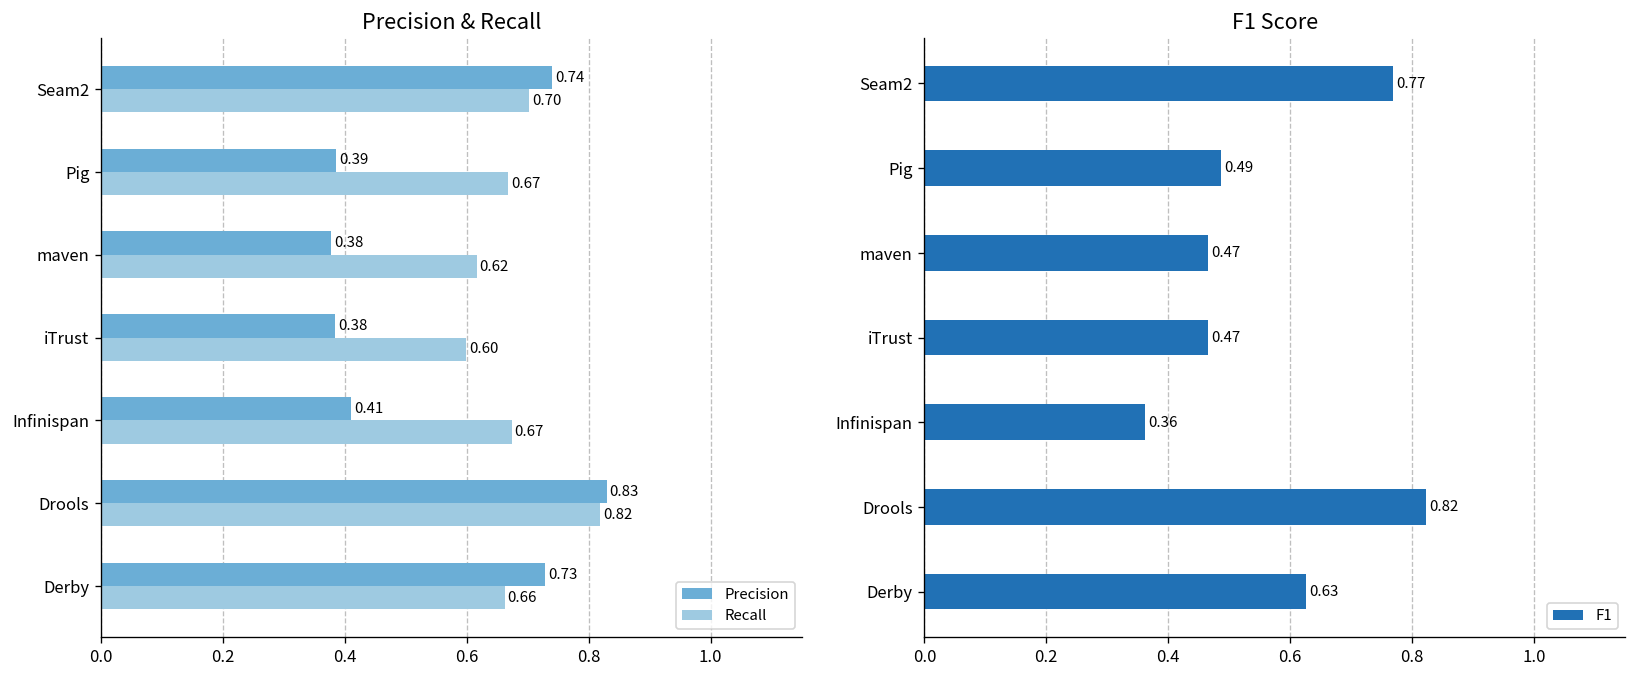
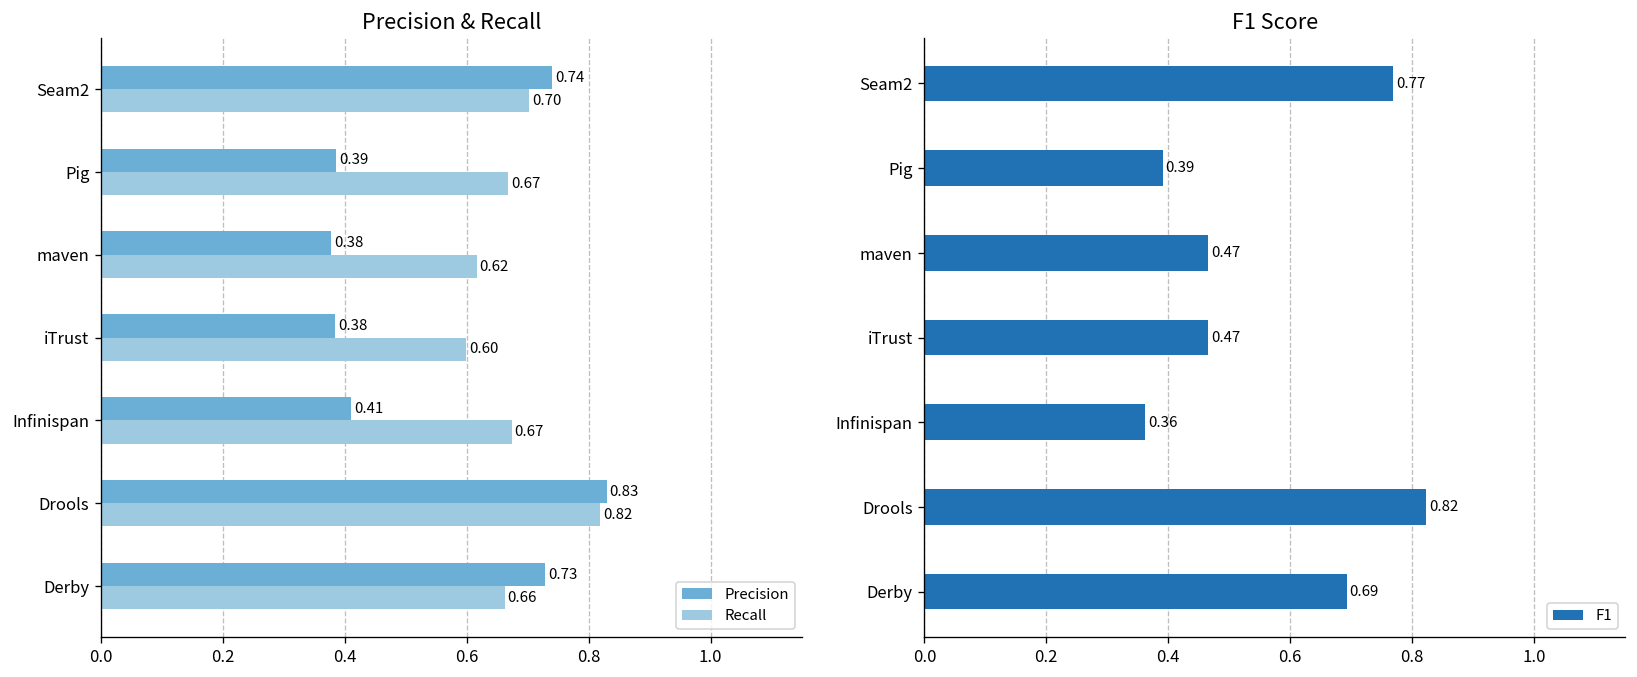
  {
    "F1 Score": {
      "Seam2": 0.77,
-     "Pig": 0.49,
+     "Pig": 0.39,
      "maven": 0.47,
      "iTrust": 0.47,
      "Infinispan": 0.36,
      "Drools": 0.82,
-     "Derby": 0.63
+     "Derby": 0.69
    }
  }
